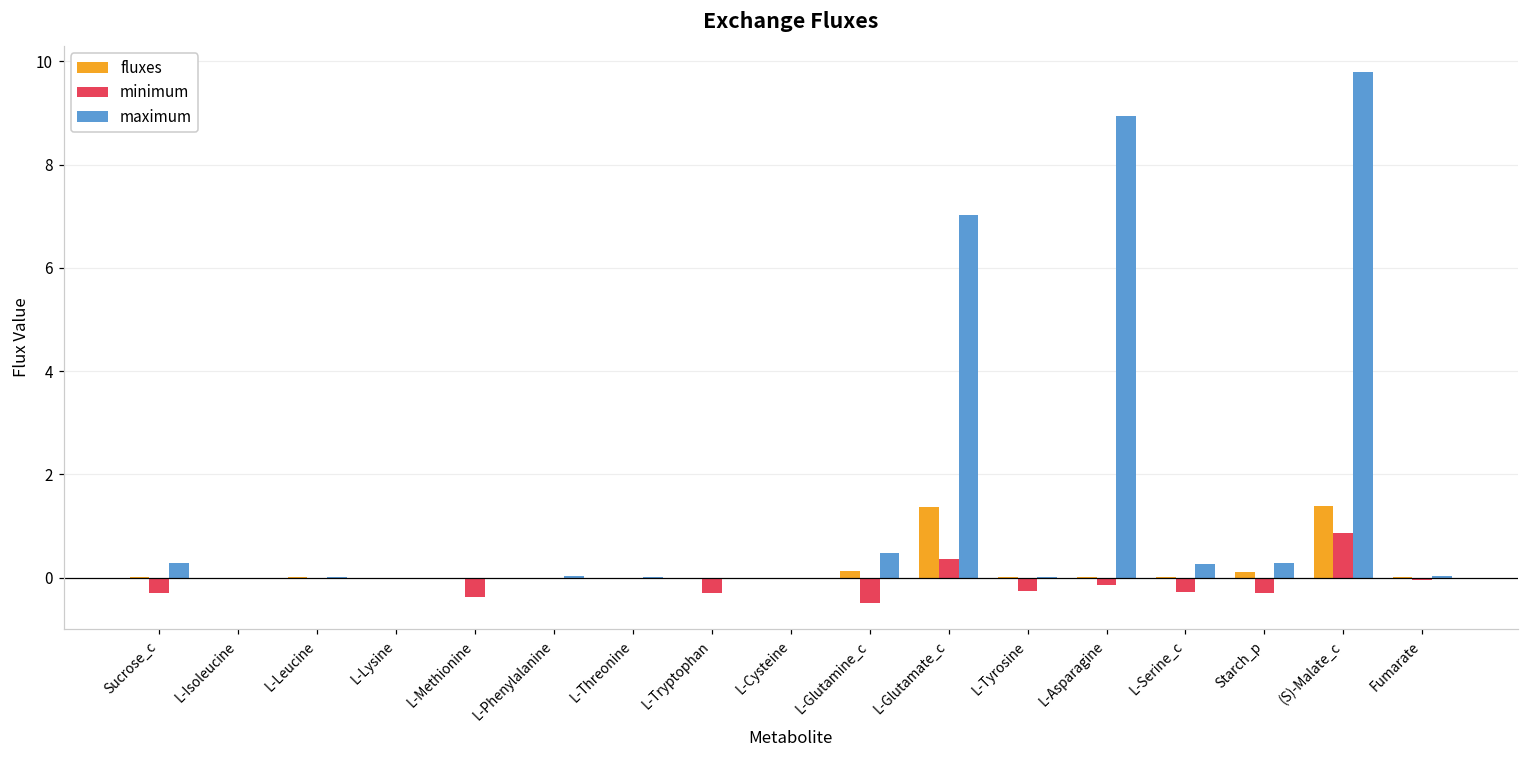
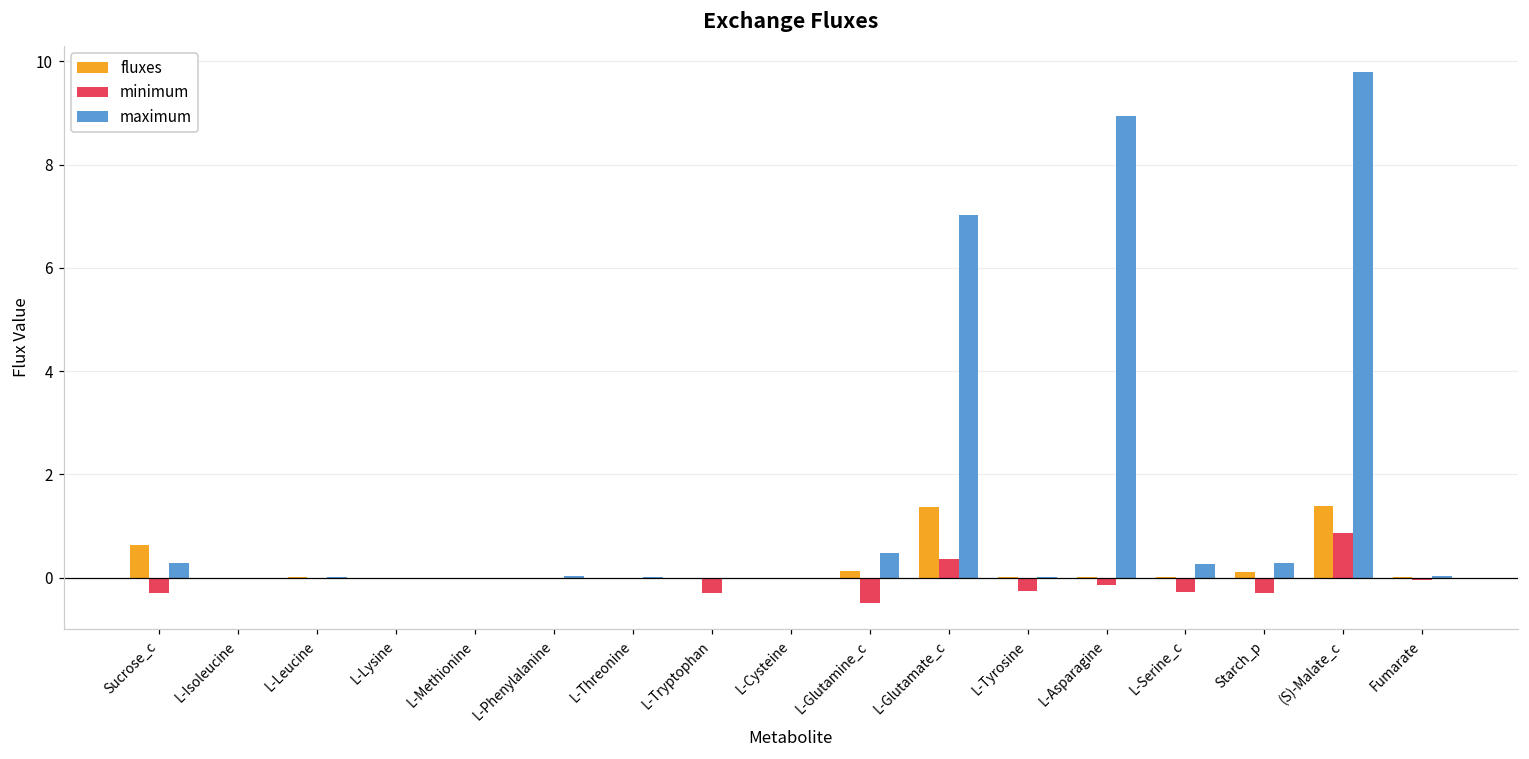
  {
    "fluxes": {
-     "Sucrose_c": 0.0,
+     "Sucrose_c": 0.6,
      "L-Glutamine_c": 0.1,
      "L-Glutamate_c": 1.4,
      "Starch_p": 0.1,
      "(S)-Malate_c": 1.4
    },
    "minimum": {
      "Sucrose_c": -0.3,
-     "L-Methionine": -0.4,
+     "L-Methionine": 0.0,
      "L-Tryptophan": -0.3,
      "L-Glutamine_c": -0.5,
      "L-Glutamate_c": 0.4,
      "L-Tyrosine": -0.3,
      "L-Asparagine": -0.1,
      "L-Serine_c": -0.3,
      "Starch_p": -0.3,
      "(S)-Malate_c": 0.9
    },
    "maximum": {
      "Sucrose_c": 0.3,
      "L-Glutamine_c": 0.5,
      "L-Glutamate_c": 7.0,
      "L-Asparagine": 8.9,
      "L-Serine_c": 0.3,
      "Starch_p": 0.3,
      "(S)-Malate_c": 9.8
    }
  }
